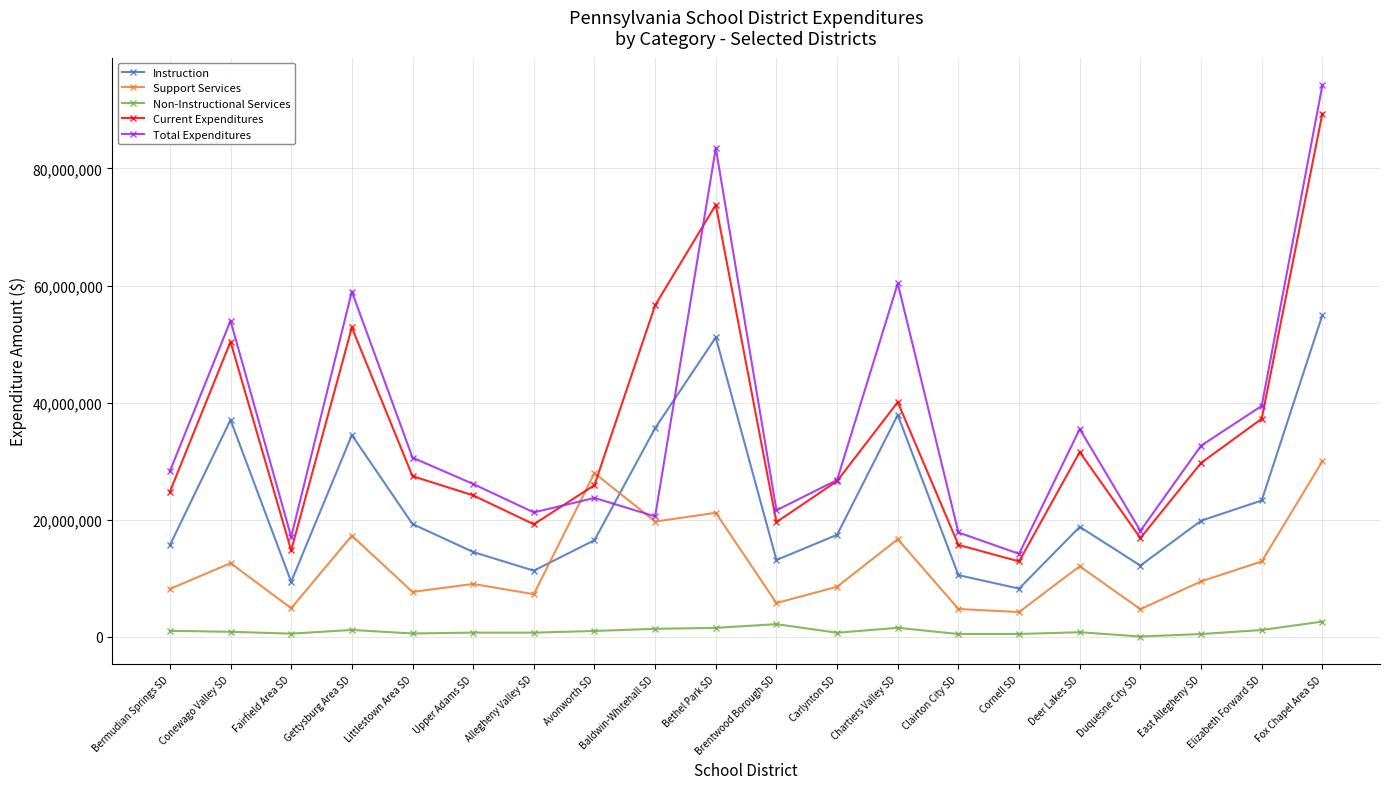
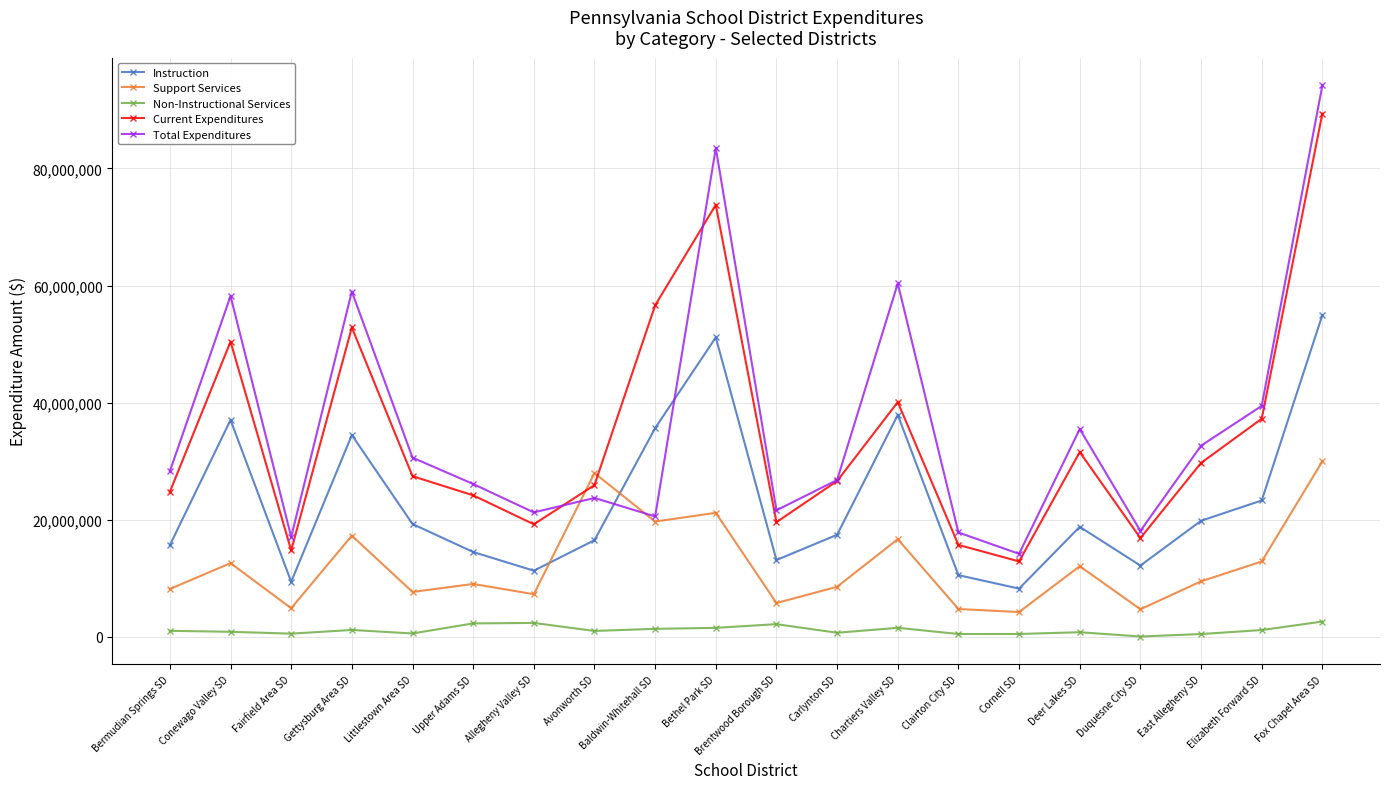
  {
    "Instruction": {
      "Bermudian Springs SD": "16,000,000",
      "Conewago Valley SD": "37,000,000",
      "Fairfield Area SD": "9,000,000",
      "Gettysburg Area SD": "34,000,000",
      "Littlestown Area SD": "19,000,000",
      "Upper Adams SD": "14,000,000",
      "Allegheny Valley SD": "11,000,000",
      "Avonworth SD": "16,000,000",
      "Baldwin-Whitehall SD": "36,000,000",
      "Bethel Park SD": "51,000,000",
      "Brentwood Borough SD": "13,000,000",
      "Carlynton SD": "17,000,000",
      "Chartiers Valley SD": "38,000,000",
      "Clairton City SD": "11,000,000",
      "Cornell SD": "8,000,000",
      "Deer Lakes SD": "19,000,000",
      "Duquesne City SD": "12,000,000",
      "East Allegheny SD": "20,000,000",
      "Elizabeth Forward SD": "23,000,000",
      "Fox Chapel Area SD": "55,000,000"
    },
    "Support Services": {
      "Bermudian Springs SD": "8,000,000",
      "Conewago Valley SD": "13,000,000",
      "Fairfield Area SD": "5,000,000",
      "Gettysburg Area SD": "17,000,000",
      "Littlestown Area SD": "8,000,000",
      "Upper Adams SD": "9,000,000",
      "Allegheny Valley SD": "7,000,000",
      "Avonworth SD": "28,000,000",
      "Baldwin-Whitehall SD": "20,000,000",
      "Bethel Park SD": "21,000,000",
      "Brentwood Borough SD": "6,000,000",
      "Carlynton SD": "9,000,000",
      "Chartiers Valley SD": "17,000,000",
      "Clairton City SD": "5,000,000",
      "Cornell SD": "4,000,000",
      "Deer Lakes SD": "12,000,000",
      "Duquesne City SD": "5,000,000",
      "East Allegheny SD": "9,000,000",
      "Elizabeth Forward SD": "13,000,000",
      "Fox Chapel Area SD": "30,000,000"
    },
    "Non-Instructional Services": {
      "Bermudian Springs SD": "1,000,000",
      "Conewago Valley SD": "1,000,000",
      "Fairfield Area SD": "1,000,000",
      "Gettysburg Area SD": "1,000,000",
      "Littlestown Area SD": "1,000,000",
-     "Upper Adams SD": "1,000,000",
-     "Allegheny Valley SD": "1,000,000",
+     "Upper Adams SD": "2,000,000",
+     "Allegheny Valley SD": "2,000,000",
      "Avonworth SD": "1,000,000",
      "Baldwin-Whitehall SD": "1,000,000",
      "Bethel Park SD": "1,000,000",
      "Brentwood Borough SD": "2,000,000",
      "Carlynton SD": "1,000,000",
      "Chartiers Valley SD": "2,000,000",
      "Clairton City SD": "0",
      "Cornell SD": "0",
      "Deer Lakes SD": "1,000,000",
      "Duquesne City SD": "0",
      "East Allegheny SD": "0",
      "Elizabeth Forward SD": "1,000,000",
      "Fox Chapel Area SD": "3,000,000"
    },
    "Current Expenditures": {
      "Bermudian Springs SD": "25,000,000",
      "Conewago Valley SD": "50,000,000",
      "Fairfield Area SD": "15,000,000",
      "Gettysburg Area SD": "53,000,000",
      "Littlestown Area SD": "27,000,000",
      "Upper Adams SD": "24,000,000",
      "Allegheny Valley SD": "19,000,000",
      "Avonworth SD": "26,000,000",
      "Baldwin-Whitehall SD": "57,000,000",
      "Bethel Park SD": "74,000,000",
      "Brentwood Borough SD": "20,000,000",
      "Chartiers Valley SD": "40,000,000",
      "Clairton City SD": "16,000,000",
      "Cornell SD": "13,000,000",
      "Deer Lakes SD": "32,000,000",
      "Duquesne City SD": "17,000,000",
      "East Allegheny SD": "30,000,000",
      "Elizabeth Forward SD": "37,000,000",
      "Fox Chapel Area SD": "89,000,000"
    },
    "Total Expenditures": {
      "Bermudian Springs SD": "28,000,000",
-     "Conewago Valley SD": "54,000,000",
+     "Conewago Valley SD": "58,000,000",
      "Fairfield Area SD": "17,000,000",
      "Gettysburg Area SD": "59,000,000",
      "Littlestown Area SD": "31,000,000",
      "Upper Adams SD": "26,000,000",
      "Allegheny Valley SD": "21,000,000",
      "Avonworth SD": "24,000,000",
      "Baldwin-Whitehall SD": "21,000,000",
      "Bethel Park SD": "83,000,000",
      "Brentwood Borough SD": "22,000,000",
      "Chartiers Valley SD": "60,000,000",
      "Clairton City SD": "18,000,000",
      "Cornell SD": "14,000,000",
      "Deer Lakes SD": "35,000,000",
      "Duquesne City SD": "18,000,000",
      "East Allegheny SD": "33,000,000",
      "Elizabeth Forward SD": "39,000,000",
      "Fox Chapel Area SD": "94,000,000"
    }
  }
